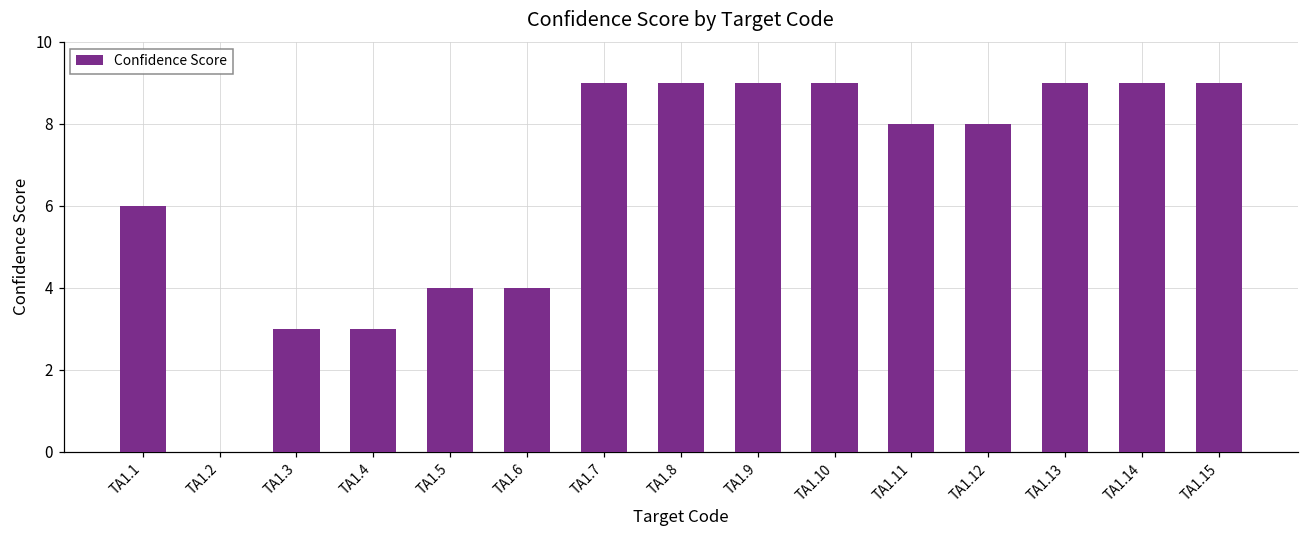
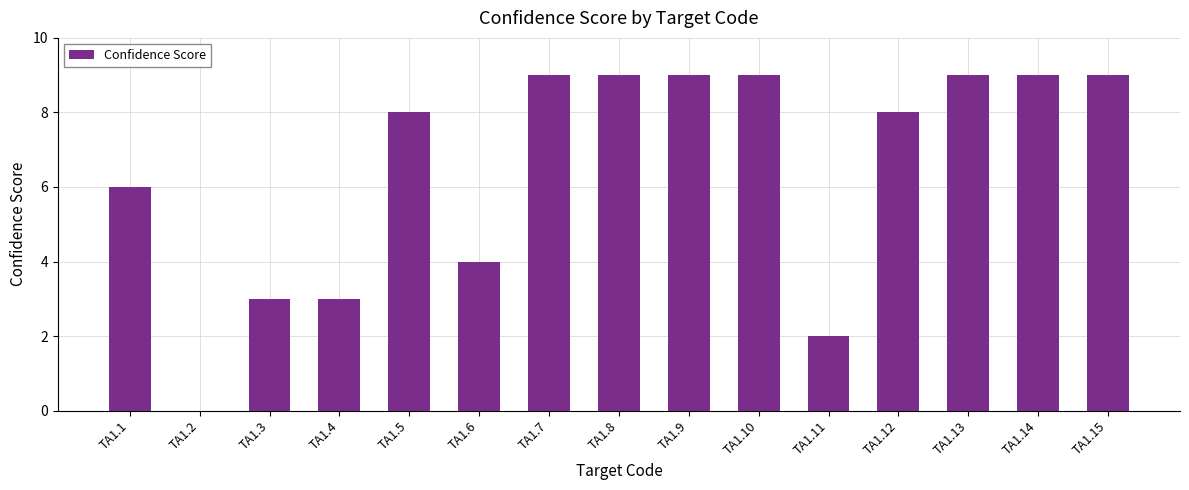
  {
    "TA1.1": 6,
    "TA1.2": 0,
    "TA1.3": 3,
    "TA1.4": 3,
-   "TA1.5": 4,
+   "TA1.5": 8,
    "TA1.6": 4,
    "TA1.7": 9,
    "TA1.8": 9,
    "TA1.9": 9,
    "TA1.10": 9,
-   "TA1.11": 8,
+   "TA1.11": 2,
    "TA1.12": 8,
    "TA1.13": 9,
    "TA1.14": 9,
    "TA1.15": 9
  }
